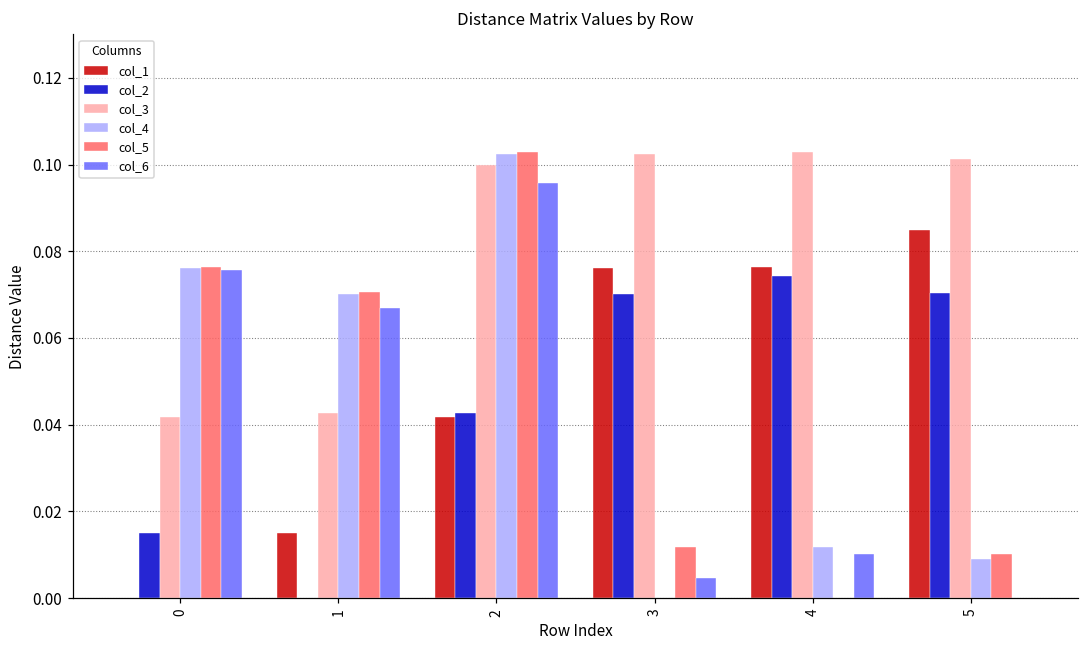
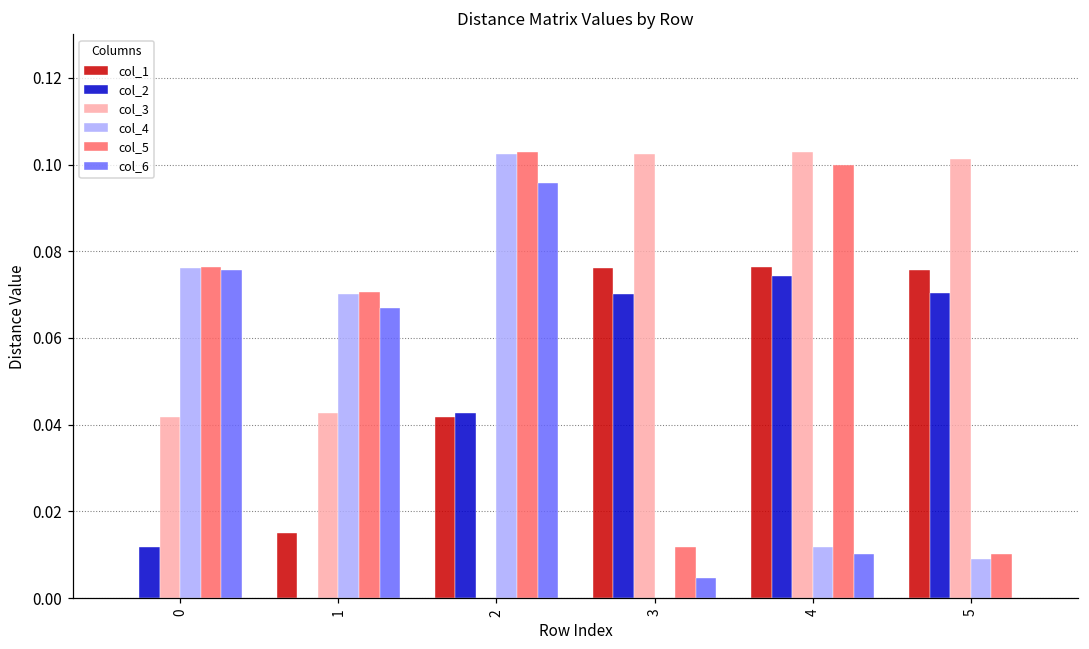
  {
    "col_1": {
      "0": 0.000,
      "1": 0.015,
      "2": 0.042,
      "3": 0.076,
      "4": 0.076,
-     "5": 0.085
+     "5": 0.076
    },
    "col_2": {
-     "0": 0.015,
+     "0": 0.012,
      "1": 0.000,
      "2": 0.043,
      "3": 0.070,
      "4": 0.074,
      "5": 0.070
    },
    "col_3": {
      "0": 0.042,
      "1": 0.043,
-     "2": 0.1,
+     "2": 0.0,
      "3": 0.102,
      "4": 0.103,
      "5": 0.101
    },
    "col_4": {
      "0": 0.076,
      "1": 0.070,
      "2": 0.102,
      "3": 0.000,
      "4": 0.012,
      "5": 0.009
    },
    "col_5": {
      "0": 0.076,
      "1": 0.071,
      "2": 0.103,
      "3": 0.012,
-     "4": 0.0,
+     "4": 0.1,
      "5": 0.010
    },
    "col_6": {
      "0": 0.076,
      "1": 0.067,
      "2": 0.096,
      "3": 0.005,
      "4": 0.010,
      "5": 0.000
    }
  }
